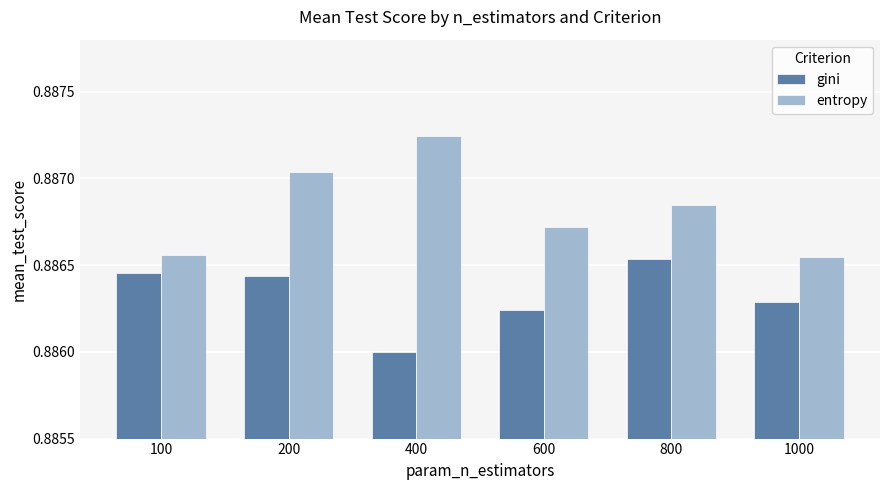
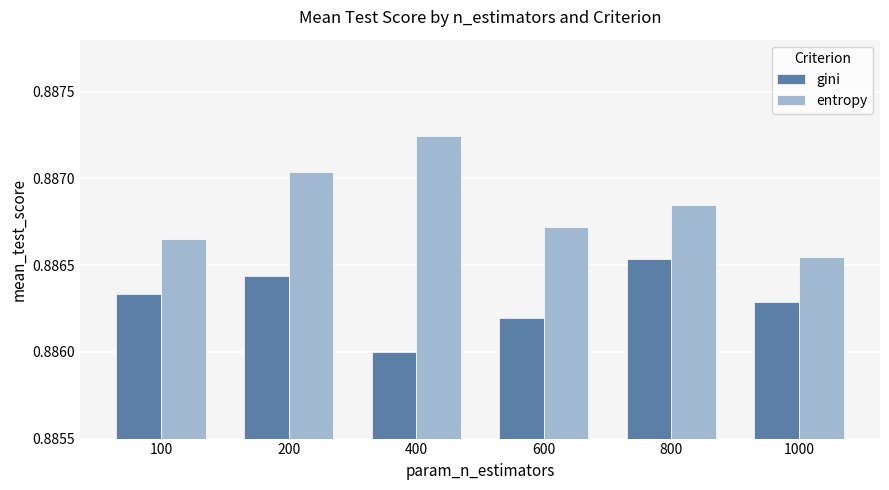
  {
    "gini": {
-     "100": 0.88646,
+     "100": 0.88633,
      "200": 0.88644,
      "400": 0.88600,
-     "600": 0.88624,
+     "600": 0.88619,
      "800": 0.88654,
      "1000": 0.88629
    },
    "entropy": {
-     "100": 0.88656,
+     "100": 0.88665,
      "200": 0.88704,
      "400": 0.88724,
      "600": 0.88672,
      "800": 0.88685,
      "1000": 0.88655
    }
  }
